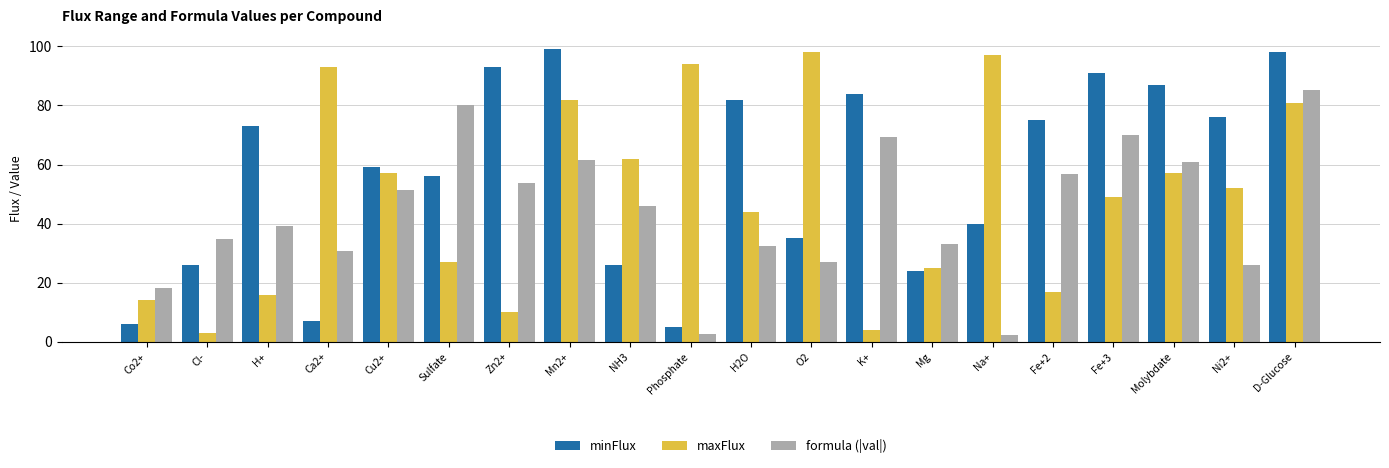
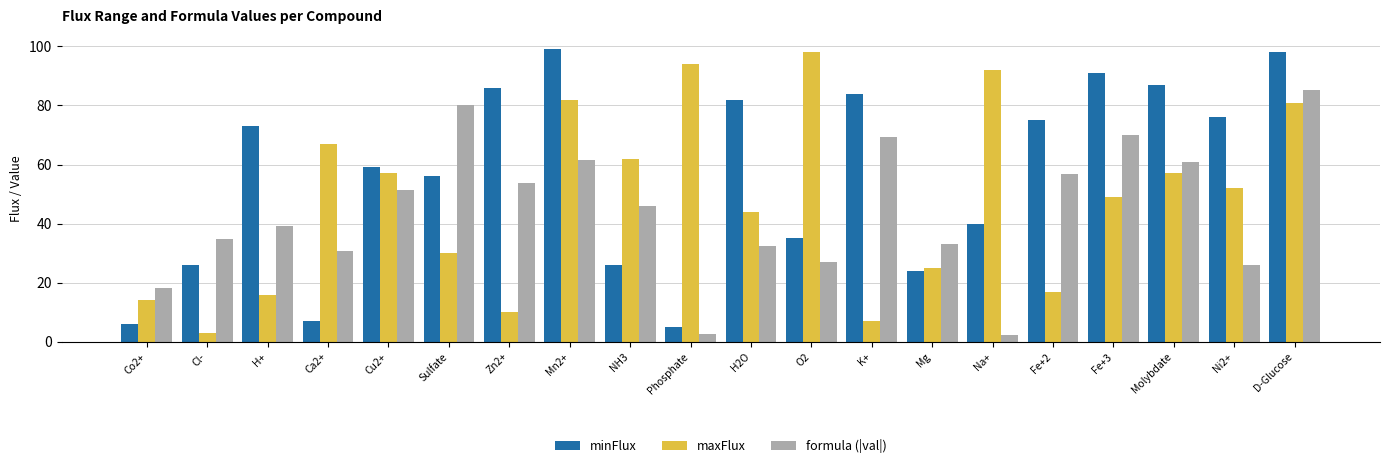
  {
    "minFlux": {
      "Co2+": 6,
      "Cl-": 26,
      "H+": 73,
      "Ca2+": 7,
      "Cu2+": 59,
      "Sulfate": 56,
-     "Zn2+": 93,
+     "Zn2+": 86,
      "Mn2+": 99,
      "NH3": 26,
      "Phosphate": 5,
      "H2O": 82,
      "O2": 35,
      "K+": 84,
      "Mg": 24,
      "Na+": 40,
      "Fe+2": 75,
      "Fe+3": 91,
      "Molybdate": 87,
      "Ni2+": 76,
      "D-Glucose": 98
    },
    "maxFlux": {
      "Co2+": 14,
      "Cl-": 3,
      "H+": 16,
-     "Ca2+": 93,
+     "Ca2+": 67,
      "Cu2+": 57,
-     "Sulfate": 27,
+     "Sulfate": 30,
      "Zn2+": 10,
      "Mn2+": 82,
      "NH3": 62,
      "Phosphate": 94,
      "H2O": 44,
      "O2": 98,
-     "K+": 4,
+     "K+": 7,
      "Mg": 25,
-     "Na+": 97,
+     "Na+": 92,
      "Fe+2": 17,
      "Fe+3": 49,
      "Molybdate": 57,
      "Ni2+": 52,
      "D-Glucose": 81
    },
    "formula (|val|)": {
      "Co2+": 18,
      "Cl-": 35,
      "H+": 39,
      "Ca2+": 31,
      "Cu2+": 51,
      "Sulfate": 80,
      "Zn2+": 54,
      "Mn2+": 62,
      "NH3": 46,
      "Phosphate": 3,
      "H2O": 33,
      "O2": 27,
      "K+": 69,
      "Mg": 33,
      "Na+": 2,
      "Fe+2": 57,
      "Fe+3": 70,
      "Molybdate": 61,
      "Ni2+": 26,
      "D-Glucose": 85
    }
  }
